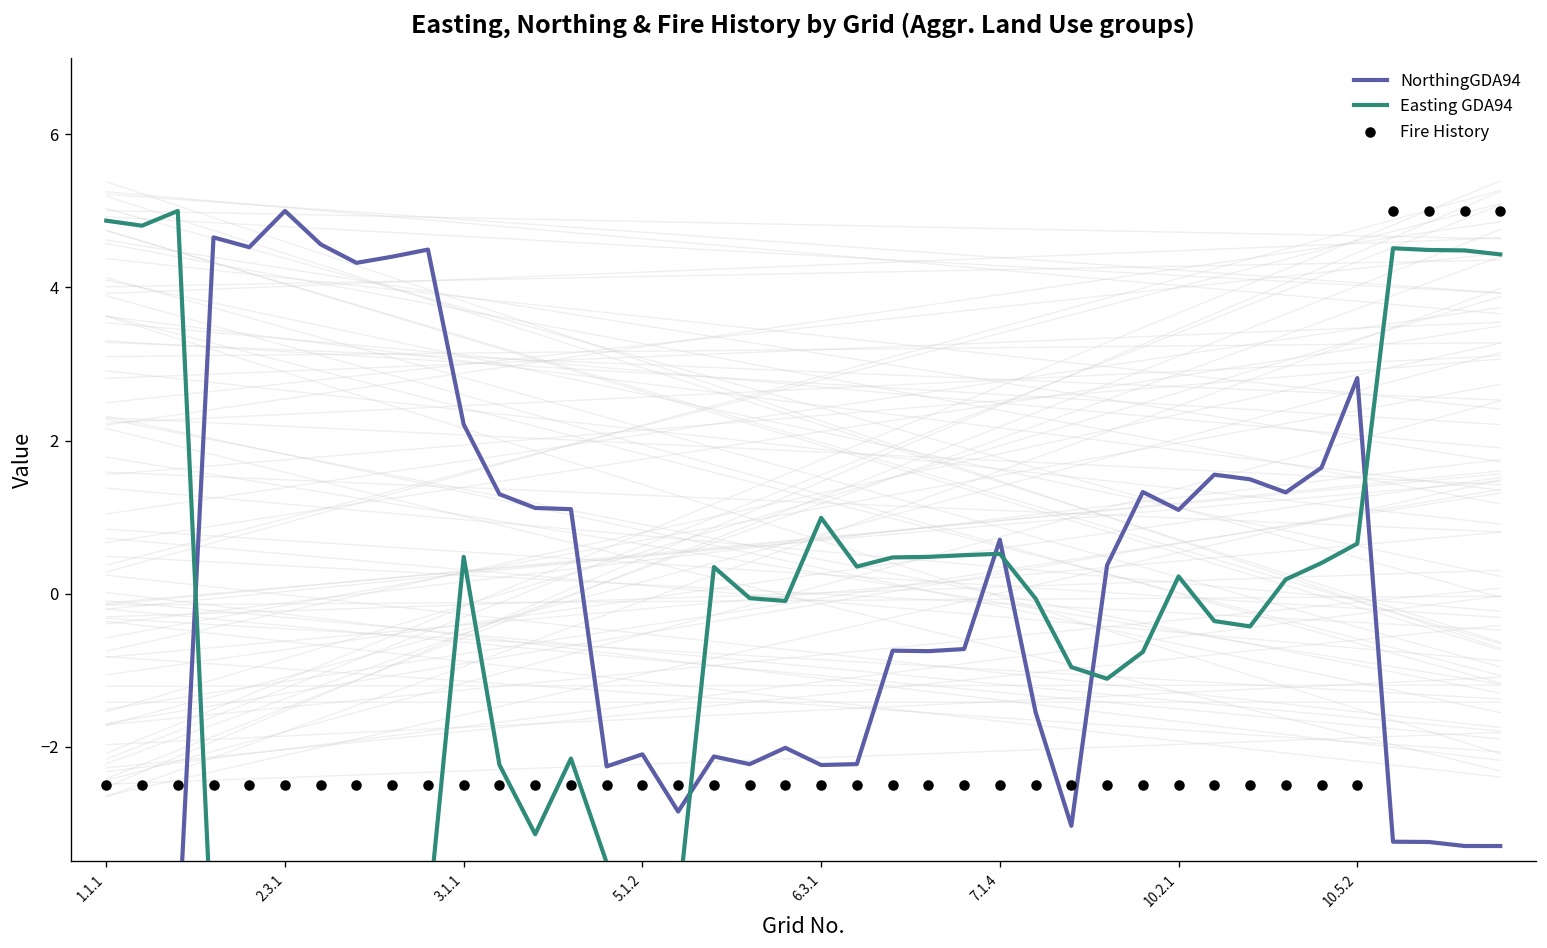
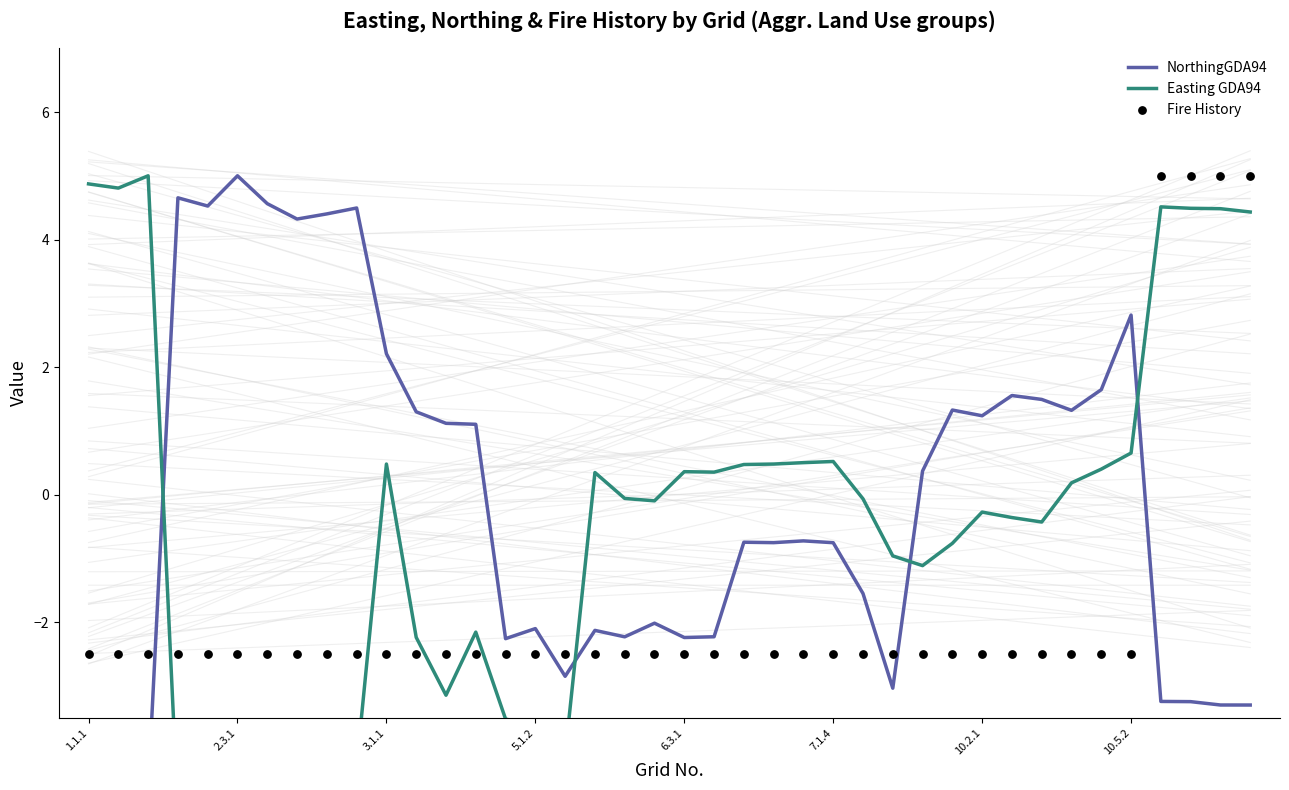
  {
    "NorthingGDA94": {
      "2.3.1": 5.0,
      "3.1.1": 2.2,
      "5.1.2": -2.1,
      "6.3.1": -2.2,
-     "7.1.4": 0.7,
-     "10.2.1": 1.1,
+     "7.1.4": -0.8,
+     "10.2.1": 1.2,
      "10.5.2": 2.8
    },
    "Easting GDA94": {
      "1.1.1": 4.9,
      "3.1.1": 0.5,
-     "6.3.1": 1.0,
+     "6.3.1": 0.4,
      "7.1.4": 0.5,
-     "10.2.1": 0.2,
+     "10.2.1": -0.3,
      "10.5.2": 0.7
    }
  }
